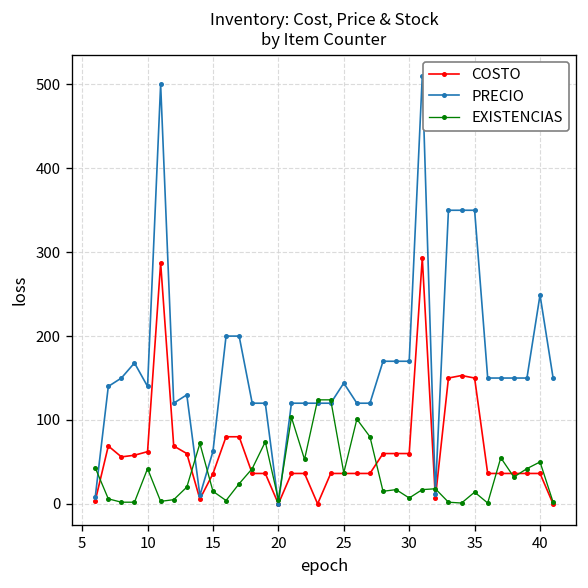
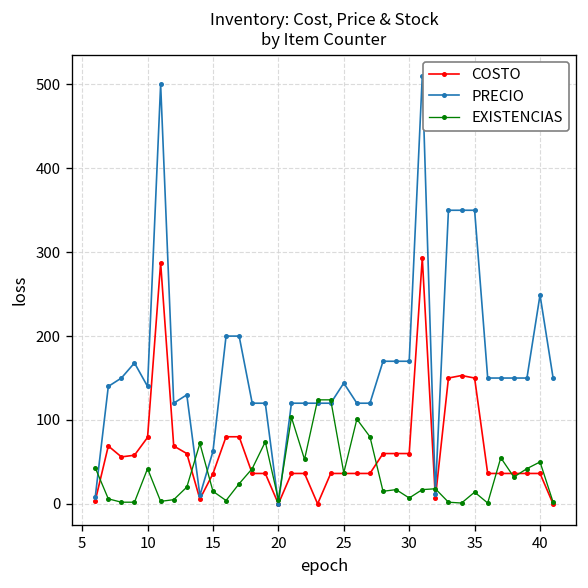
  {
    "COSTO": {
-     "10": 60,
+     "10": 80,
      "15": 40,
      "30": 60,
      "35": 150,
      "40": 40
    },
    "PRECIO": {
      "10": 140,
      "15": 60,
      "25": 140,
      "30": 170,
      "35": 350,
      "40": 250
    },
    "EXISTENCIAS": {
      "10": 40,
      "15": 20,
      "20": 10,
      "30": 10,
      "35": 10,
      "40": 50
    }
  }
